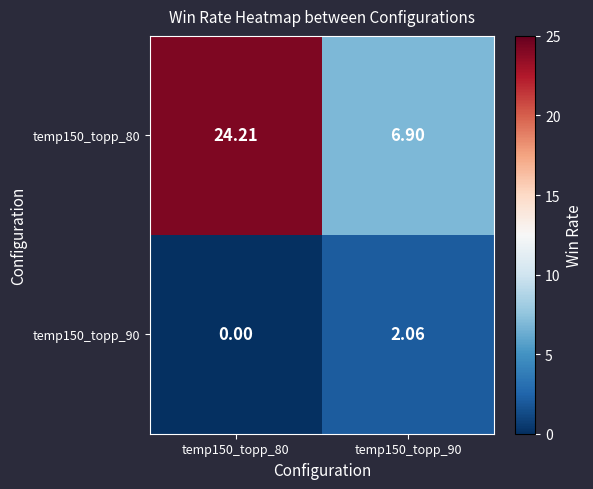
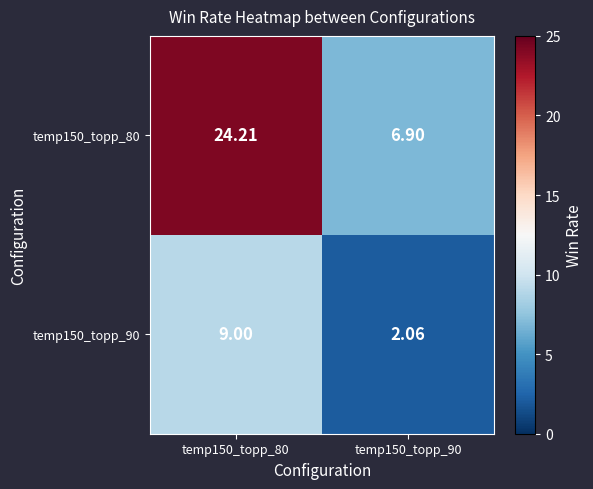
  {
    "temp150_topp_80": {
      "temp150_topp_80": 24.21,
      "temp150_topp_90": 6.90
    },
    "temp150_topp_90": {
-     "temp150_topp_80": 0.00,
+     "temp150_topp_80": 9.00,
      "temp150_topp_90": 2.06
    }
  }
